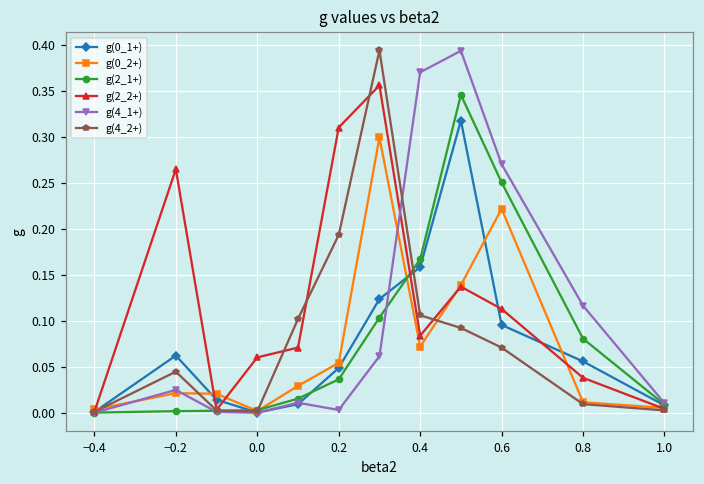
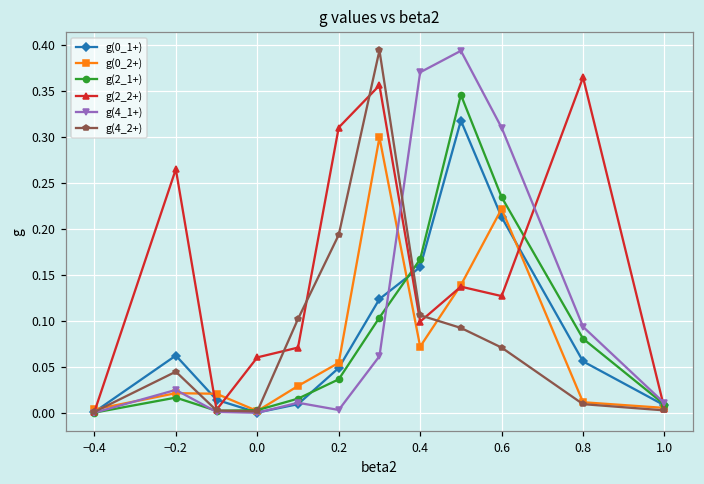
  {
    "g(0_1+)": {
      "−0.2": 0.06,
      "0.2": 0.05,
      "0.4": 0.16,
-     "0.6": 0.10,
+     "0.6": 0.21,
      "0.8": 0.06
    },
    "g(0_2+)": {
      "−0.2": 0.02,
      "0.2": 0.05,
      "0.4": 0.07,
      "0.6": 0.22
    },
    "g(2_1+)": {
-     "−0.2": 0.00,
+     "−0.2": 0.02,
      "0.2": 0.04,
      "0.4": 0.17,
-     "0.6": 0.25,
+     "0.6": 0.23,
      "0.8": 0.08
    },
    "g(2_2+)": {
      "−0.2": 0.27,
      "0.0": 0.06,
      "0.2": 0.31,
-     "0.4": 0.08,
-     "0.6": 0.11,
-     "0.8": 0.04
+     "0.4": 0.10,
+     "0.6": 0.13,
+     "0.8": 0.36
    },
    "g(4_1+)": {
      "−0.2": 0.02,
      "0.2": 0.00,
      "0.4": 0.37,
-     "0.6": 0.27,
-     "0.8": 0.12
+     "0.6": 0.31,
+     "0.8": 0.09
    },
    "g(4_2+)": {
      "−0.2": 0.04,
      "0.2": 0.19,
      "0.4": 0.11,
      "0.6": 0.07
    }
  }
